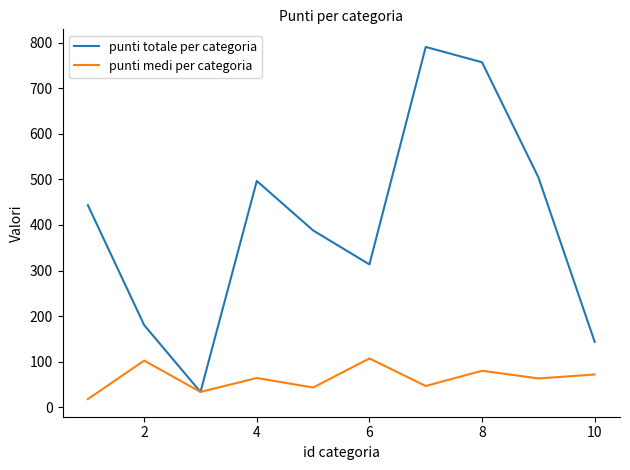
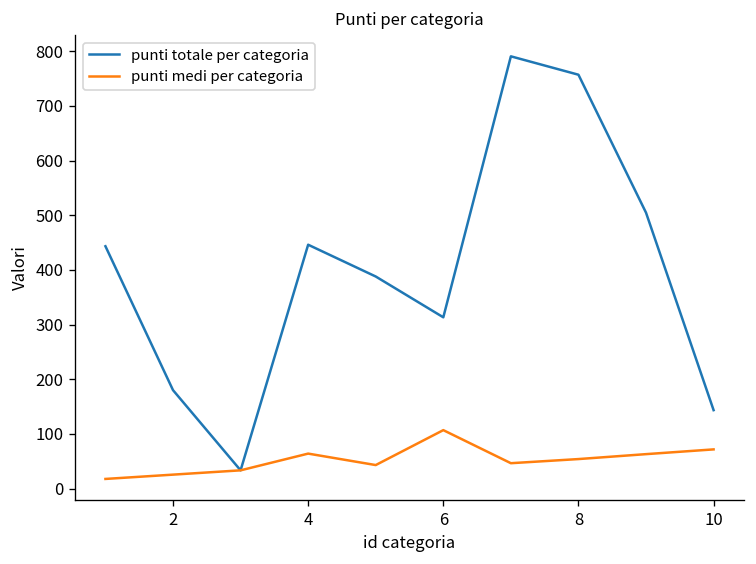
  {
    "punti totale per categoria": {
      "2": 180,
-     "4": 500,
+     "4": 450,
      "6": 310,
      "8": 760,
      "10": 140
    },
    "punti medi per categoria": {
-     "2": 100,
+     "2": 30,
      "4": 60,
      "6": 110,
-     "8": 80,
+     "8": 50,
      "10": 70
    }
  }
